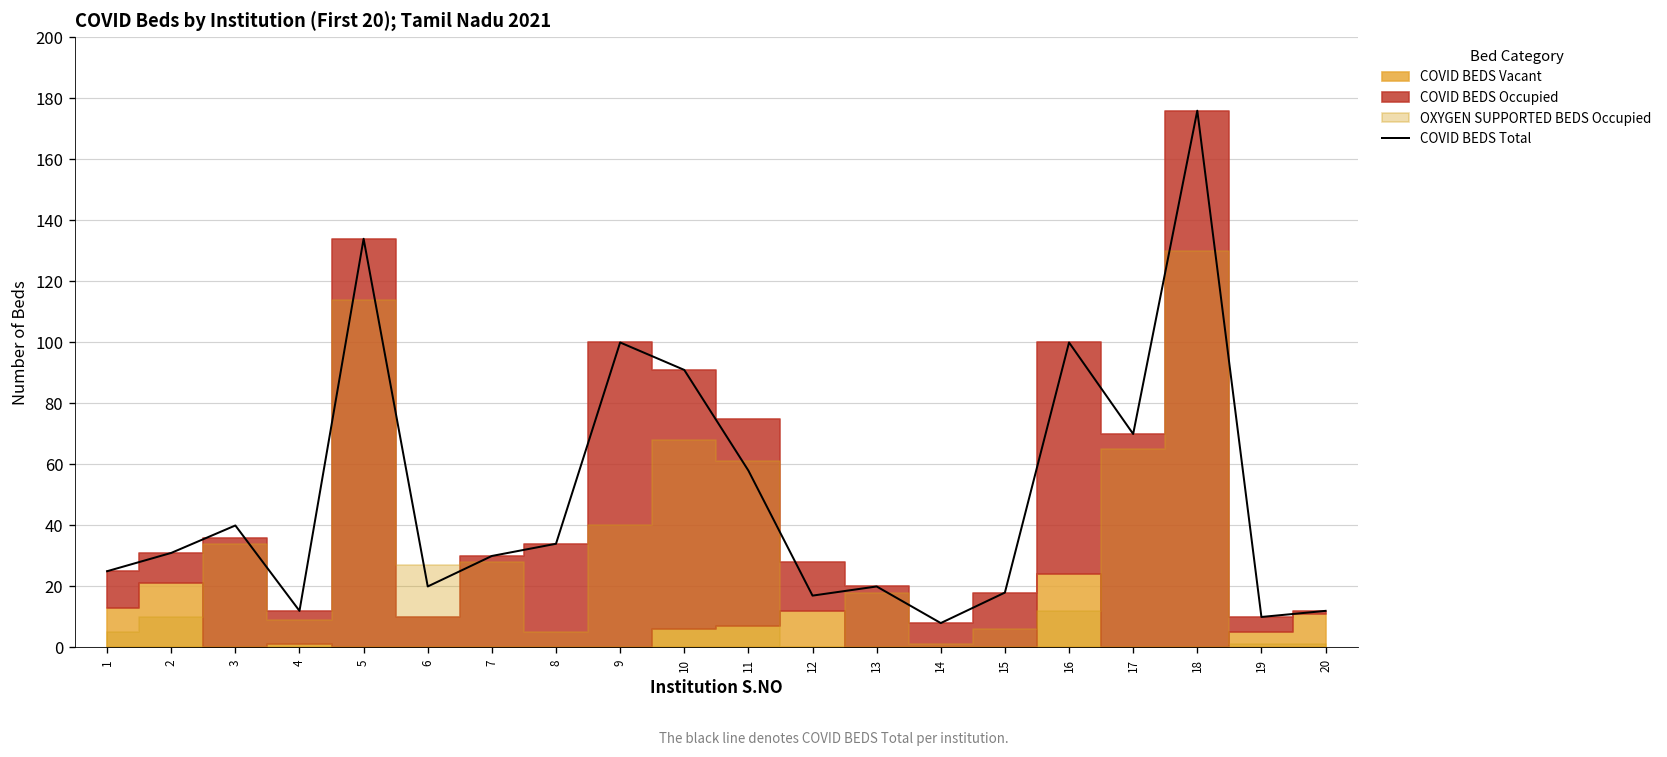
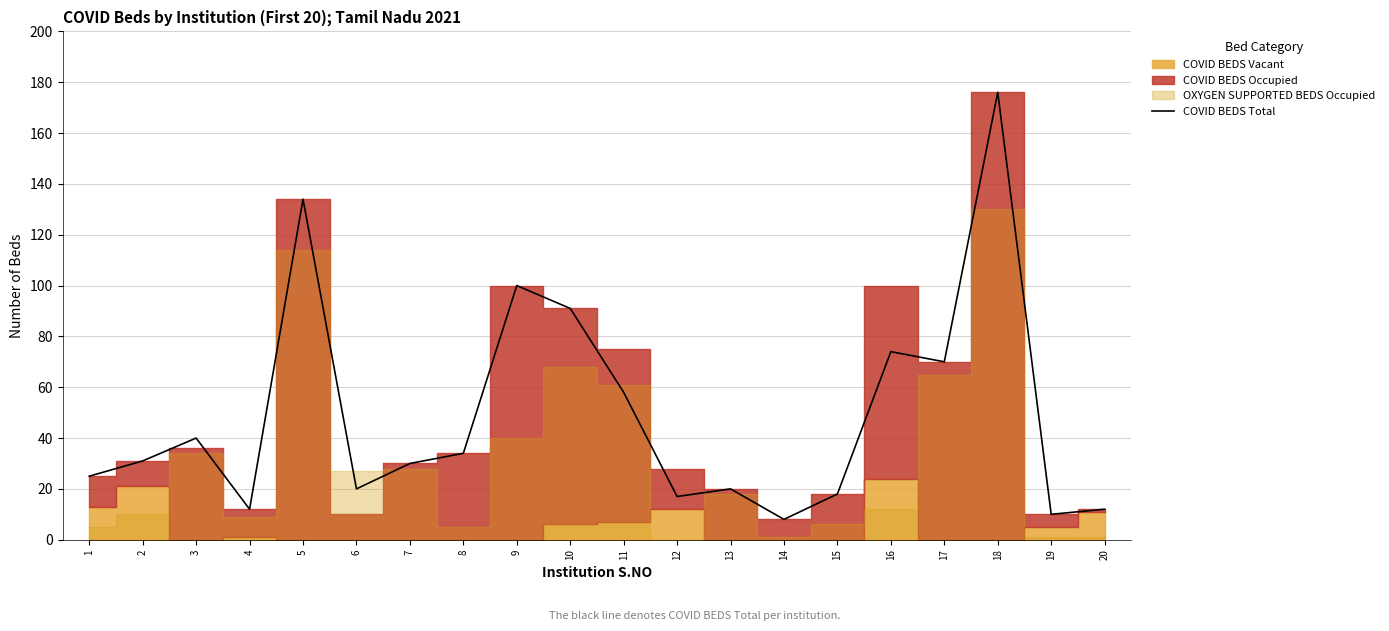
  {
    "COVID BEDS Total": {
      "2": 31,
      "3": 40,
      "4": 12,
      "5": 134,
      "6": 20,
      "7": 30,
      "8": 34,
      "9": 100,
      "10": 91,
      "11": 58,
      "12": 17,
      "13": 20,
      "14": 8,
      "15": 18,
-     "16": 100,
+     "16": 74,
      "17": 70,
      "18": 176,
      "19": 10
    }
  }
